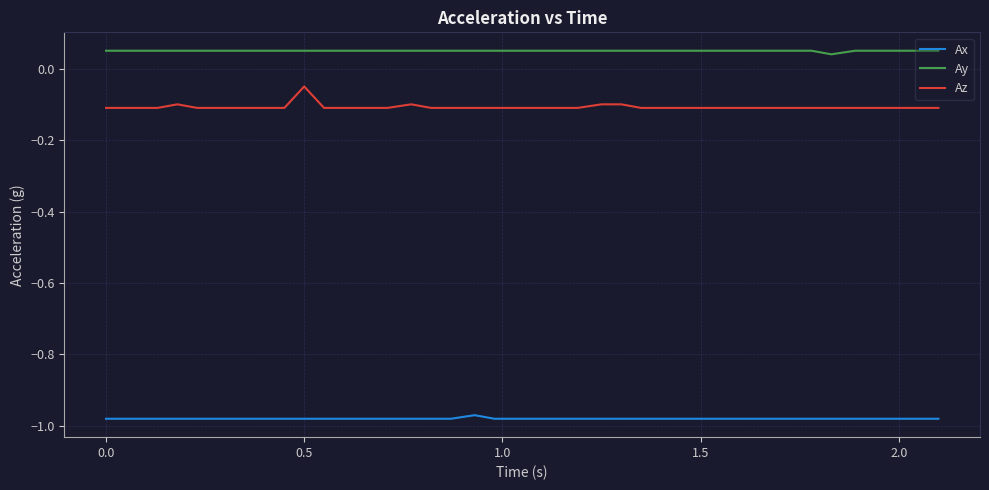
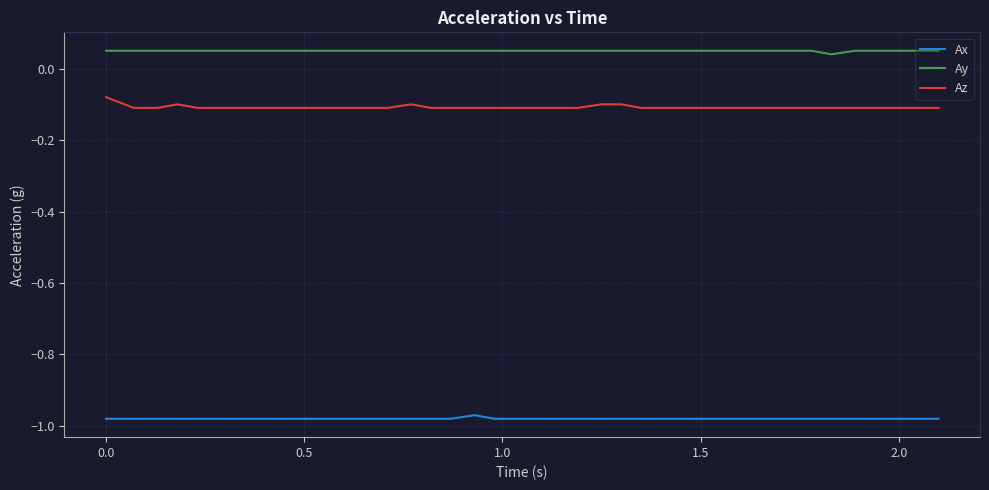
  {
    "Ax": {
      "0.0": -0.98,
      "0.5": -0.98
    },
    "Ay": {
      "0.0": 0.05,
      "0.5": 0.05
    },
    "Az": {
-     "0.0": -0.11,
-     "0.5": -0.05
+     "0.0": -0.08,
+     "0.5": -0.11
    }
  }
